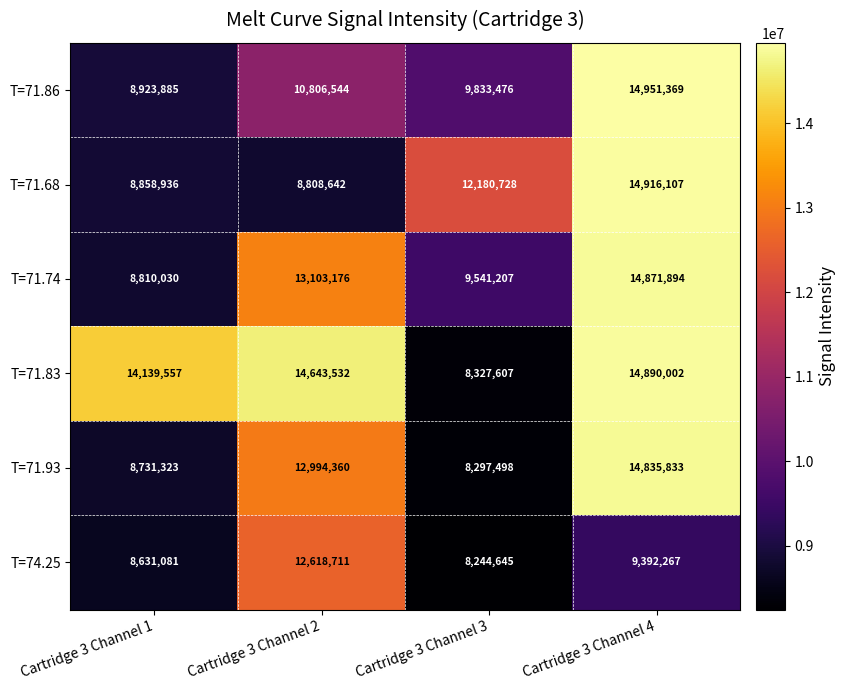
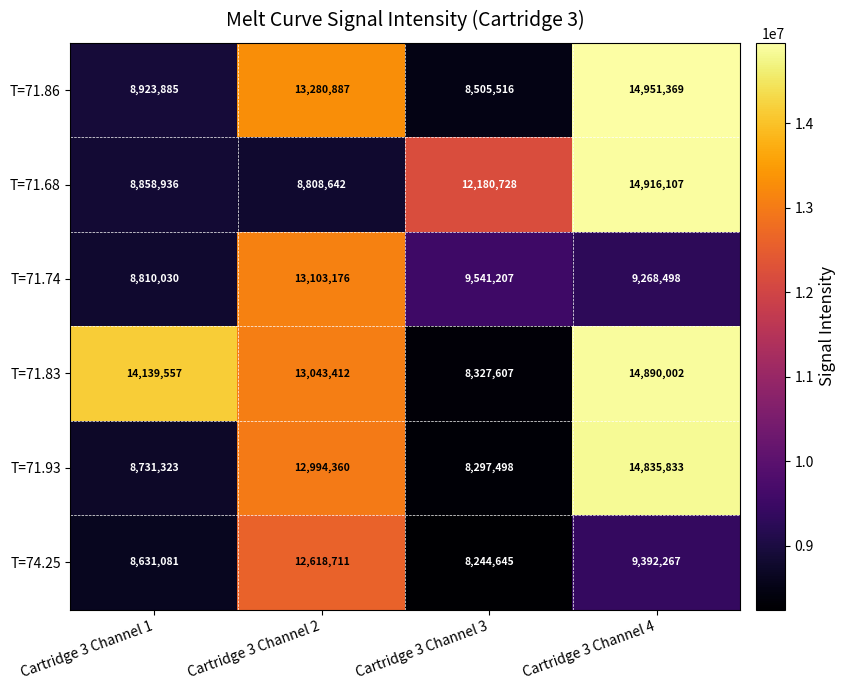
  {
    "T=71.86": {
      "Cartridge 3 Channel 1": "8,923,885",
-     "Cartridge 3 Channel 2": "10,806,544",
-     "Cartridge 3 Channel 3": "9,833,476",
+     "Cartridge 3 Channel 2": "13,280,887",
+     "Cartridge 3 Channel 3": "8,505,516",
      "Cartridge 3 Channel 4": "14,951,369"
    },
    "T=71.68": {
      "Cartridge 3 Channel 1": "8,858,936",
      "Cartridge 3 Channel 2": "8,808,642",
      "Cartridge 3 Channel 3": "12,180,728",
      "Cartridge 3 Channel 4": "14,916,107"
    },
    "T=71.74": {
      "Cartridge 3 Channel 1": "8,810,030",
      "Cartridge 3 Channel 2": "13,103,176",
      "Cartridge 3 Channel 3": "9,541,207",
-     "Cartridge 3 Channel 4": "14,871,894"
+     "Cartridge 3 Channel 4": "9,268,498"
    },
    "T=71.83": {
      "Cartridge 3 Channel 1": "14,139,557",
-     "Cartridge 3 Channel 2": "14,643,532",
+     "Cartridge 3 Channel 2": "13,043,412",
      "Cartridge 3 Channel 3": "8,327,607",
      "Cartridge 3 Channel 4": "14,890,002"
    },
    "T=71.93": {
      "Cartridge 3 Channel 1": "8,731,323",
      "Cartridge 3 Channel 2": "12,994,360",
      "Cartridge 3 Channel 3": "8,297,498",
      "Cartridge 3 Channel 4": "14,835,833"
    },
    "T=74.25": {
      "Cartridge 3 Channel 1": "8,631,081",
      "Cartridge 3 Channel 2": "12,618,711",
      "Cartridge 3 Channel 3": "8,244,645",
      "Cartridge 3 Channel 4": "9,392,267"
    }
  }
